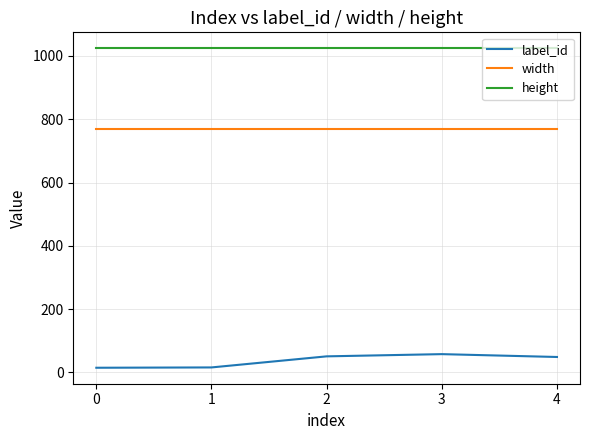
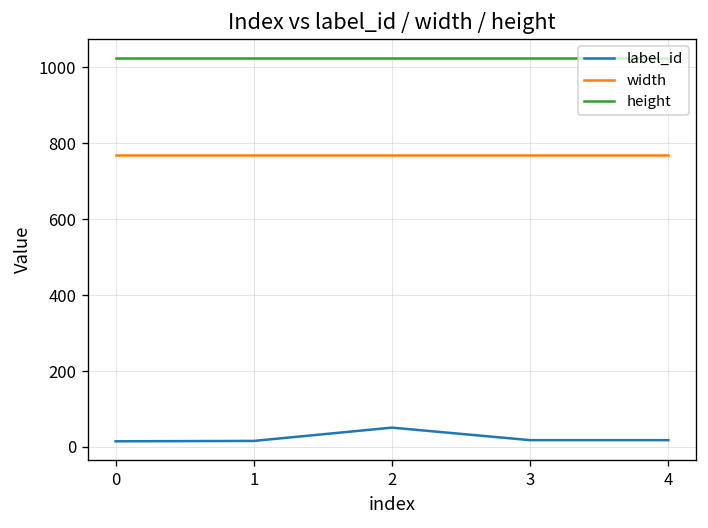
  {
    "label_id": {
      "0": 20,
      "1": 20,
      "2": 50,
-     "3": 60,
-     "4": 50
+     "3": 20,
+     "4": 20
    },
    "width": {
      "0": 770,
      "1": 770,
      "2": 770,
      "3": 770,
      "4": 770
    },
    "height": {
      "0": 1020,
      "1": 1020,
      "2": 1020,
      "3": 1020
    }
  }
